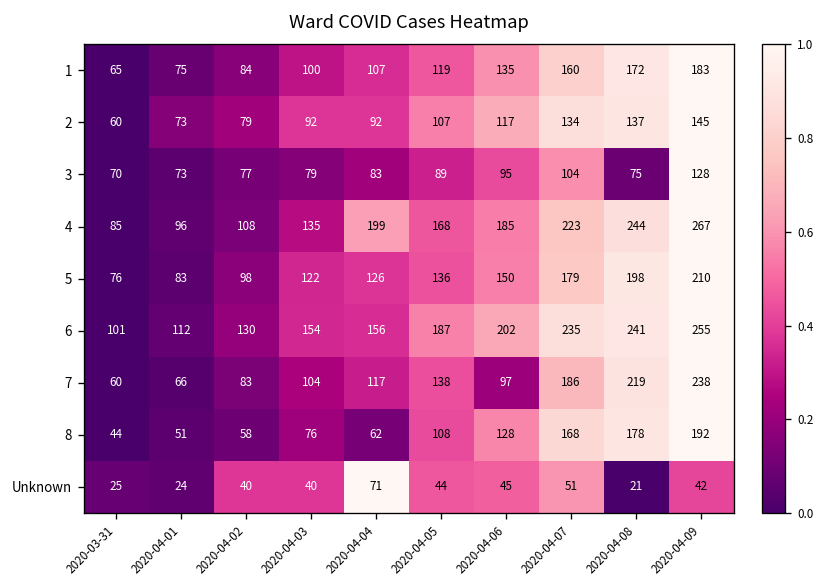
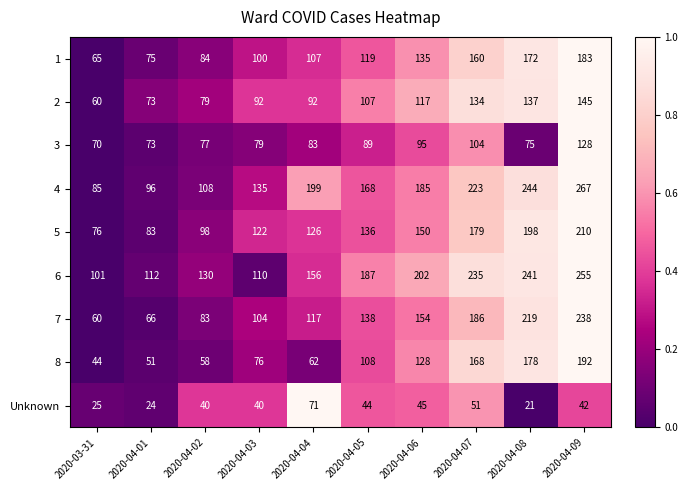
  {
    "1": {
      "2020-03-31": 65,
      "2020-04-01": 75,
      "2020-04-02": 84,
      "2020-04-03": 100,
      "2020-04-04": 107,
      "2020-04-05": 119,
      "2020-04-06": 135,
      "2020-04-07": 160,
      "2020-04-08": 172,
      "2020-04-09": 183
    },
    "2": {
      "2020-03-31": 60,
      "2020-04-01": 73,
      "2020-04-02": 79,
      "2020-04-03": 92,
      "2020-04-04": 92,
      "2020-04-05": 107,
      "2020-04-06": 117,
      "2020-04-07": 134,
      "2020-04-08": 137,
      "2020-04-09": 145
    },
    "3": {
      "2020-03-31": 70,
      "2020-04-01": 73,
      "2020-04-02": 77,
      "2020-04-03": 79,
      "2020-04-04": 83,
      "2020-04-05": 89,
      "2020-04-06": 95,
      "2020-04-07": 104,
      "2020-04-08": 75,
      "2020-04-09": 128
    },
    "4": {
      "2020-03-31": 85,
      "2020-04-01": 96,
      "2020-04-02": 108,
      "2020-04-03": 135,
      "2020-04-04": 199,
      "2020-04-05": 168,
      "2020-04-06": 185,
      "2020-04-07": 223,
      "2020-04-08": 244,
      "2020-04-09": 267
    },
    "5": {
      "2020-03-31": 76,
      "2020-04-01": 83,
      "2020-04-02": 98,
      "2020-04-03": 122,
      "2020-04-04": 126,
      "2020-04-05": 136,
      "2020-04-06": 150,
      "2020-04-07": 179,
      "2020-04-08": 198,
      "2020-04-09": 210
    },
    "6": {
      "2020-03-31": 101,
      "2020-04-01": 112,
      "2020-04-02": 130,
-     "2020-04-03": 154,
+     "2020-04-03": 110,
      "2020-04-04": 156,
      "2020-04-05": 187,
      "2020-04-06": 202,
      "2020-04-07": 235,
      "2020-04-08": 241,
      "2020-04-09": 255
    },
    "7": {
      "2020-03-31": 60,
      "2020-04-01": 66,
      "2020-04-02": 83,
      "2020-04-03": 104,
      "2020-04-04": 117,
      "2020-04-05": 138,
-     "2020-04-06": 97,
+     "2020-04-06": 154,
      "2020-04-07": 186,
      "2020-04-08": 219,
      "2020-04-09": 238
    },
    "8": {
      "2020-03-31": 44,
      "2020-04-01": 51,
      "2020-04-02": 58,
      "2020-04-03": 76,
      "2020-04-04": 62,
      "2020-04-05": 108,
      "2020-04-06": 128,
      "2020-04-07": 168,
      "2020-04-08": 178,
      "2020-04-09": 192
    },
    "Unknown": {
      "2020-03-31": 25,
      "2020-04-01": 24,
      "2020-04-02": 40,
      "2020-04-03": 40,
      "2020-04-04": 71,
      "2020-04-05": 44,
      "2020-04-06": 45,
      "2020-04-07": 51,
      "2020-04-08": 21,
      "2020-04-09": 42
    }
  }
